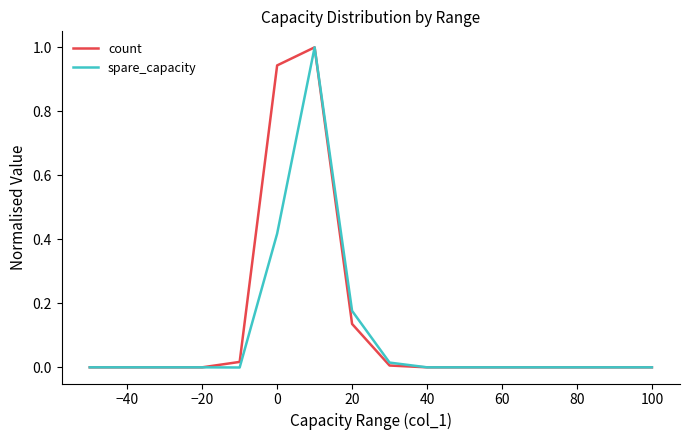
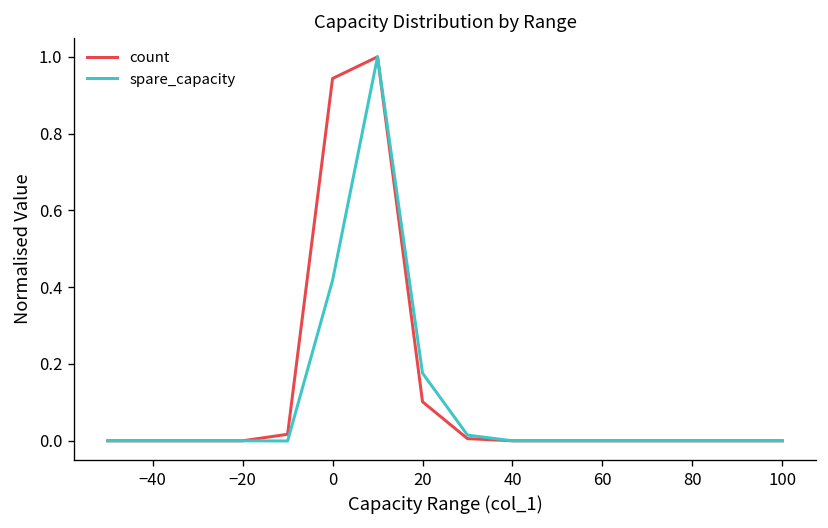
  {
    "count": {
      "0": 0.94,
-     "20": 0.14
+     "20": 0.10
    },
    "spare_capacity": {
      "0": 0.42,
      "20": 0.18
    }
  }
